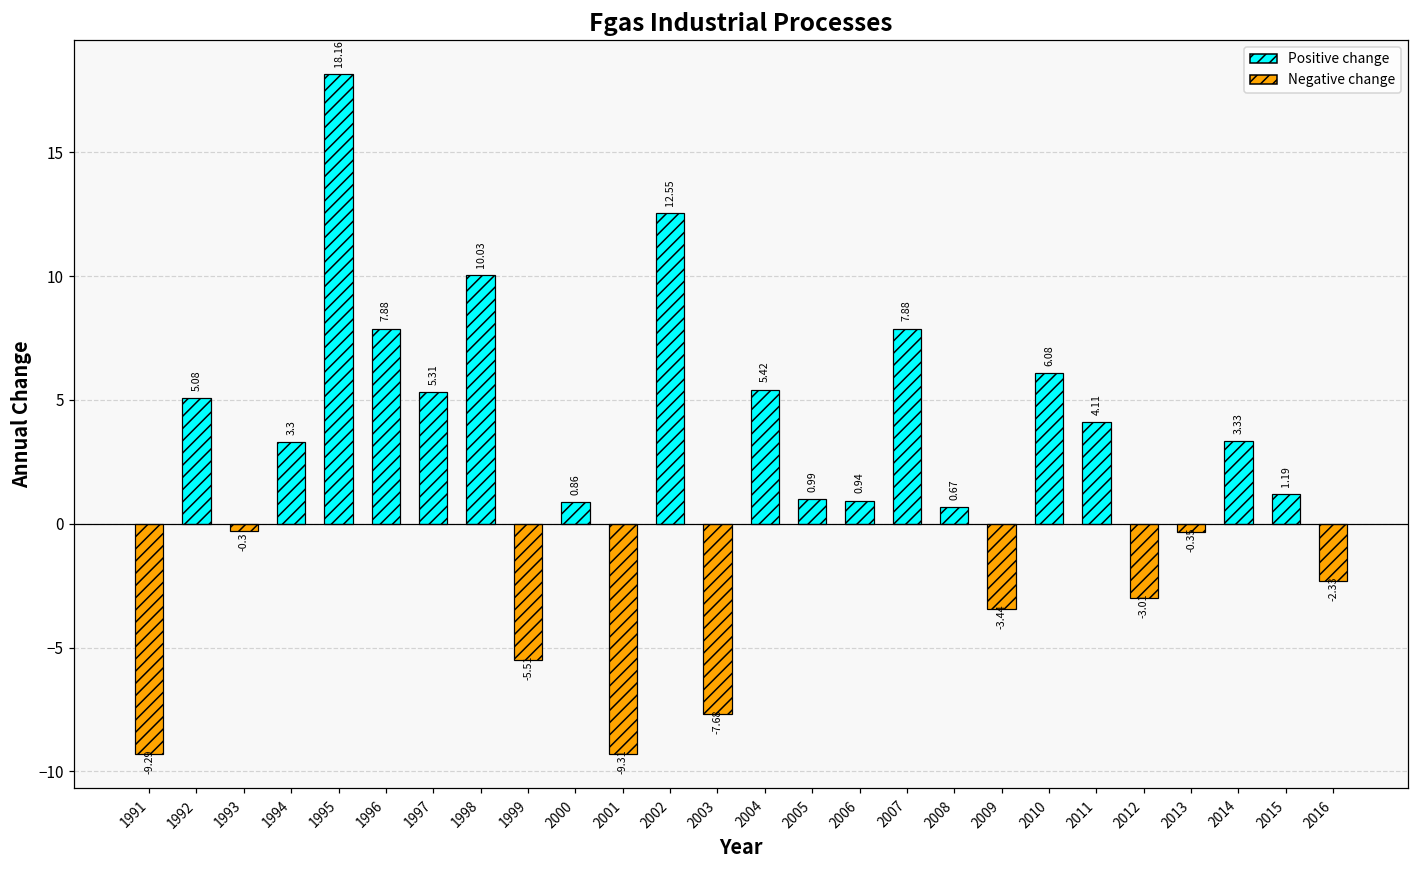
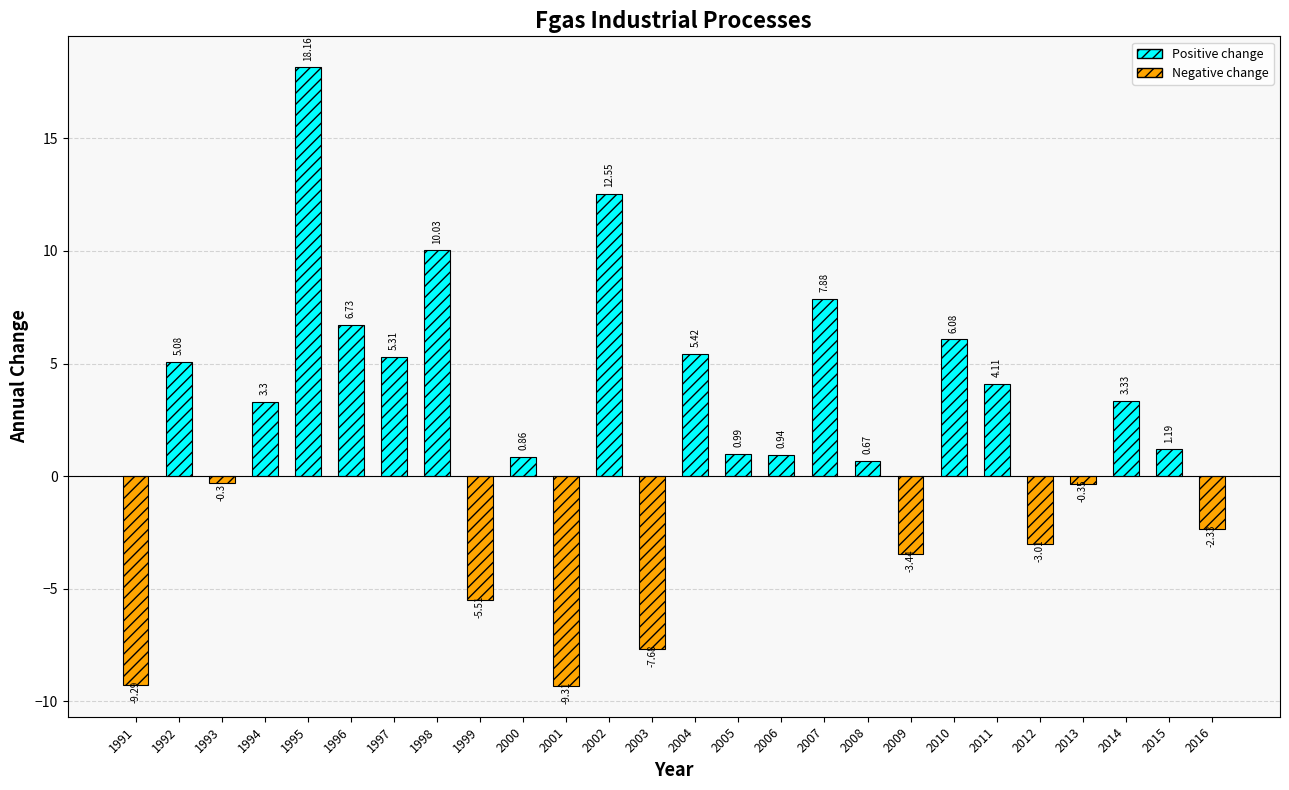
  {
    "1991": -9.29,
    "1992": 5.08,
    "1993": -0.3,
    "1994": 3.3,
    "1995": 18.16,
-   "1996": 7.88,
+   "1996": 6.73,
    "1997": 5.31,
    "1998": 10.03,
    "1999": -5.51,
    "2000": 0.86,
    "2001": -9.31,
    "2002": 12.55,
    "2003": -7.68,
    "2004": 5.42,
    "2005": 0.99,
    "2006": 0.94,
    "2007": 7.88,
    "2008": 0.67,
    "2009": -3.44,
    "2010": 6.08,
    "2011": 4.11,
    "2012": -3.01,
    "2013": -0.35,
    "2014": 3.33,
    "2015": 1.19,
    "2016": -2.33
  }
